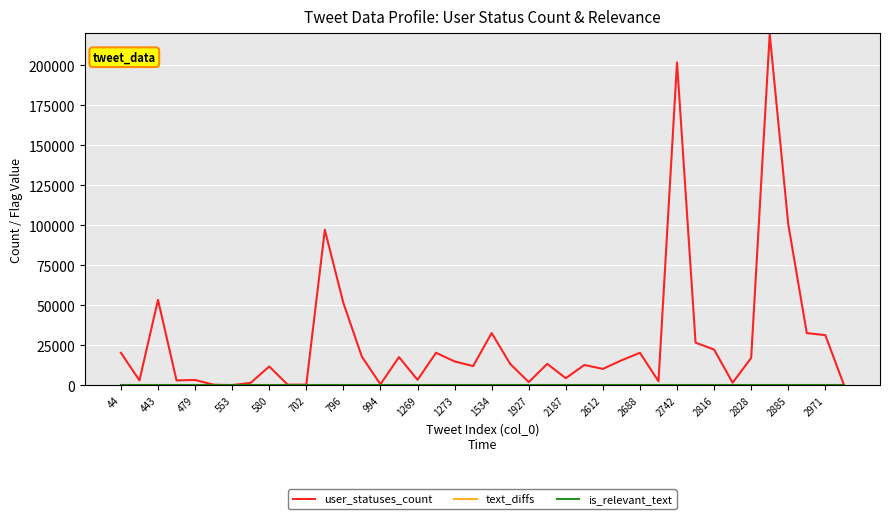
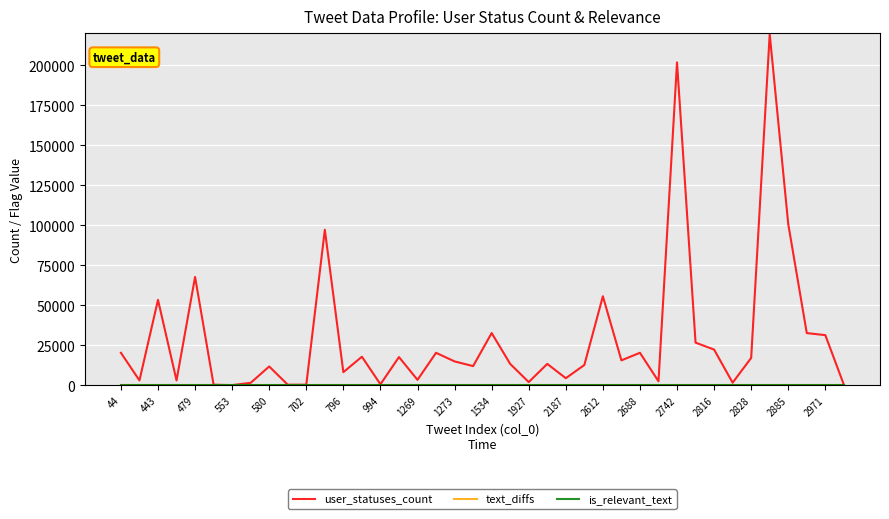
  {
    "user_statuses_count": {
      "44": 20000,
      "443": 53000,
-     "479": 3000,
+     "479": 68000,
      "580": 12000,
-     "796": 51000,
+     "796": 8000,
      "1269": 3000,
      "1273": 15000,
      "1534": 33000,
      "1927": 2000,
      "2187": 4000,
-     "2612": 10000,
+     "2612": 56000,
      "2688": 20000,
      "2742": 202000,
      "2816": 22000,
      "2828": 17000,
      "2885": 101000,
      "2971": 31000
    },
    "is_relevant_text": {
      "44": 0,
      "443": 0,
      "479": 0,
      "580": 0,
      "796": 0,
      "1269": 0,
      "1273": 0,
      "1534": 0,
      "1927": 0,
      "2187": 0,
      "2612": 0,
      "2688": 0,
      "2742": 0,
      "2816": 0,
      "2828": 0,
      "2885": 0,
      "2971": 0
    }
  }
